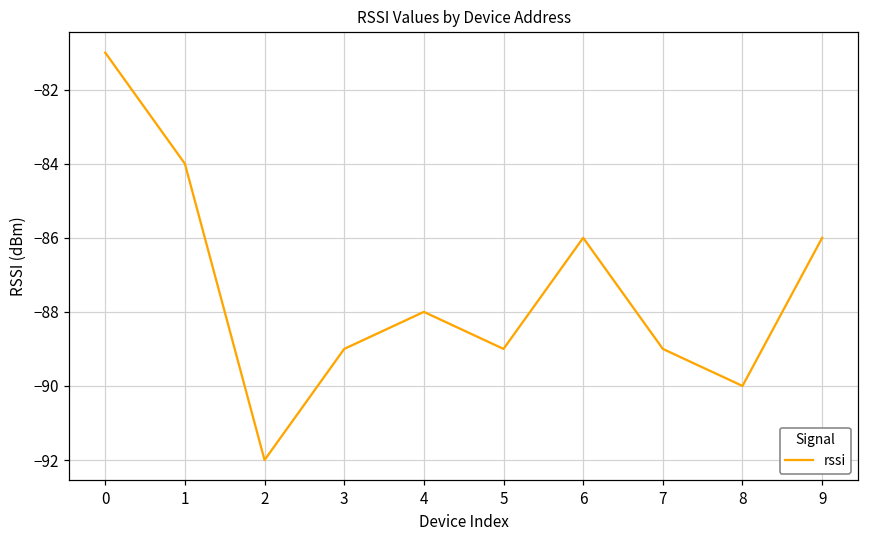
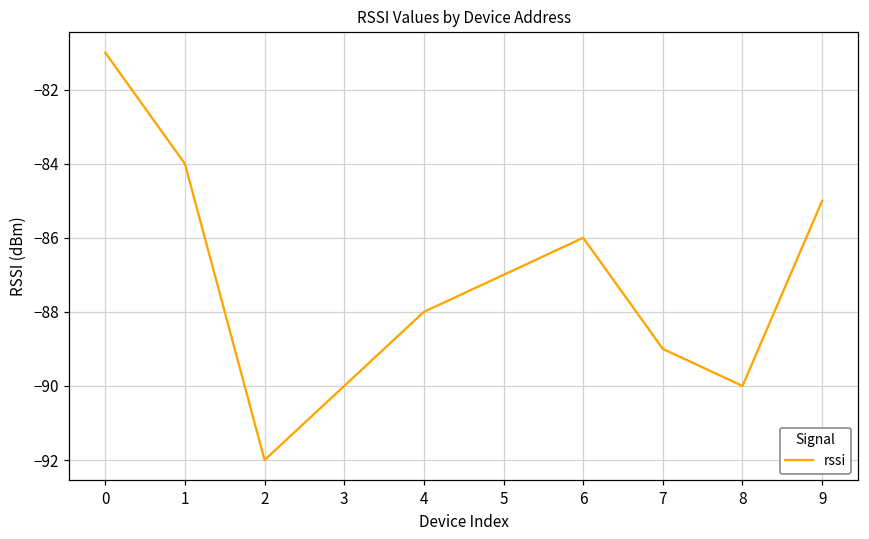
  {
    "0": -81,
    "1": -84,
    "2": -92,
-   "3": -89,
+   "3": -90,
    "4": -88,
-   "5": -89,
+   "5": -87,
    "6": -86,
    "7": -89,
    "8": -90,
-   "9": -86
+   "9": -85
  }
